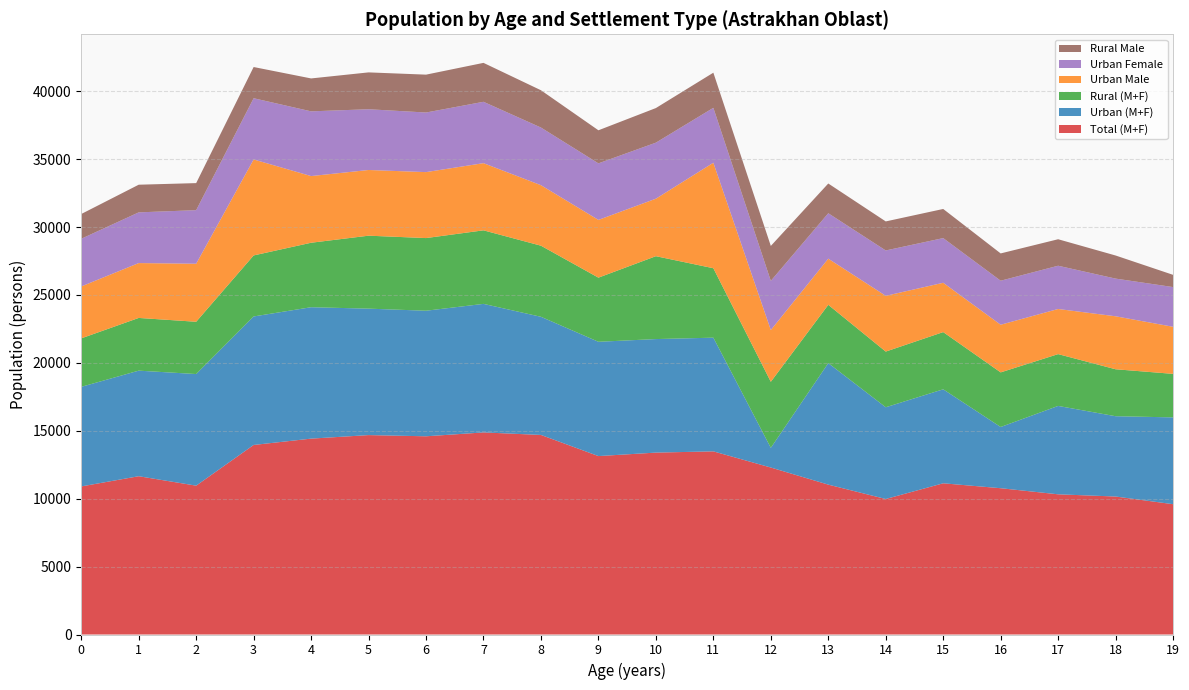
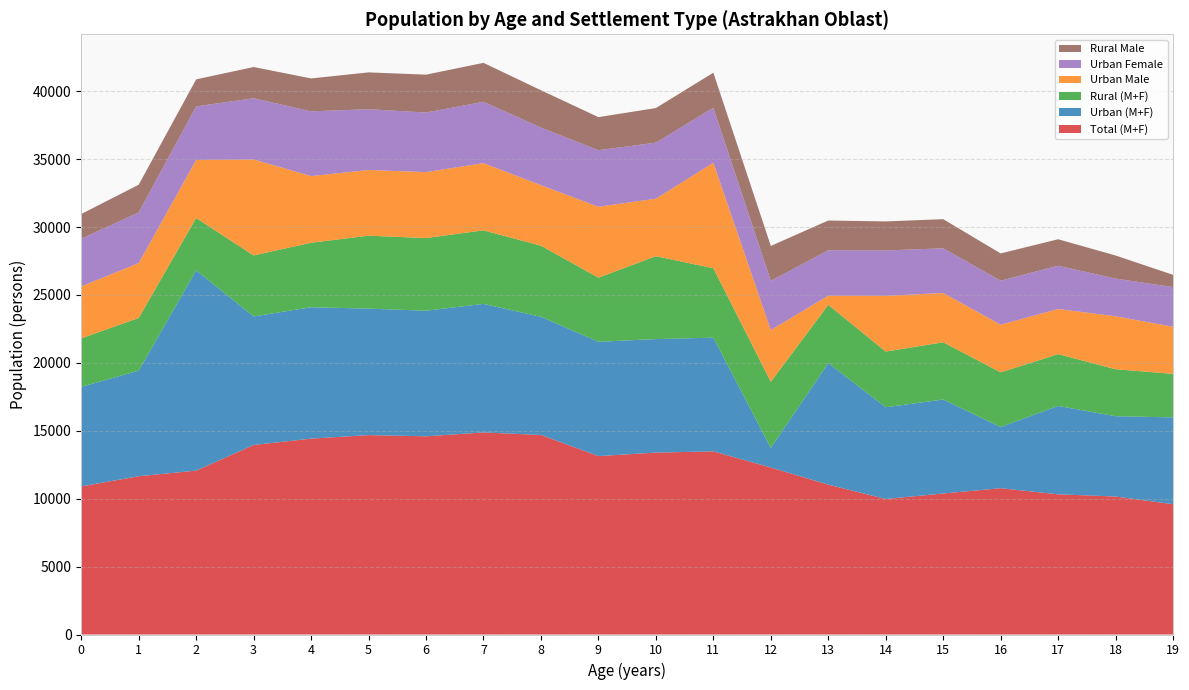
  {
    "Total (M+F)": {
      "0": 10900,
      "1": 11700,
-     "2": 11000,
+     "2": 12100,
      "3": 14000,
      "4": 14400,
      "5": 14700,
      "6": 14600,
      "7": 14900,
      "8": 14700,
      "9": 13100,
      "10": 13400,
      "11": 13500,
      "12": 12300,
      "13": 11000,
      "14": 10000,
-     "15": 11100,
+     "15": 10400,
      "16": 10800,
      "17": 10300,
      "18": 10200,
      "19": 9600
    },
    "Urban (M+F)": {
      "0": 7300,
      "1": 7800,
-     "2": 8200,
+     "2": 14700,
      "3": 9500,
      "4": 9700,
      "5": 9300,
      "6": 9200,
      "7": 9500,
      "8": 8700,
      "9": 8400,
      "10": 8400,
      "11": 8400,
      "12": 1400,
      "13": 8900,
      "14": 6800,
      "15": 6900,
      "16": 4500,
      "17": 6500,
      "18": 5900,
      "19": 6400
    },
    "Rural (M+F)": {
      "0": 3600,
      "1": 3900,
      "2": 3800,
      "3": 4500,
      "4": 4700,
      "5": 5400,
      "6": 5300,
      "7": 5400,
      "8": 5200,
      "9": 4700,
      "10": 6100,
      "11": 5100,
      "12": 4900,
      "13": 4300,
      "14": 4100,
      "15": 4200,
      "16": 4000,
      "17": 3800,
      "18": 3500,
      "19": 3200
    },
    "Urban Male": {
      "0": 3800,
      "1": 4000,
      "2": 4300,
      "3": 7100,
      "4": 4900,
      "5": 4800,
      "6": 4900,
      "7": 4900,
      "8": 4500,
-     "9": 4300,
+     "9": 5200,
      "10": 4200,
      "11": 7800,
      "12": 3800,
-     "13": 3400,
+     "13": 700,
      "14": 4100,
      "15": 3600,
      "16": 3500,
      "17": 3300,
      "18": 3900,
      "19": 3500
    },
    "Urban Female": {
      "0": 3500,
      "1": 3700,
      "2": 3900,
      "3": 4500,
      "4": 4800,
      "5": 4500,
      "6": 4400,
      "7": 4500,
      "8": 4200,
      "9": 4200,
      "10": 4100,
      "11": 4000,
      "12": 3600,
      "13": 3300,
      "14": 3300,
      "15": 3300,
      "16": 3200,
      "17": 3200,
      "18": 2800,
      "19": 2900
    },
    "Rural Male": {
      "0": 1800,
      "1": 2000,
      "2": 2000,
      "3": 2300,
      "4": 2400,
      "5": 2700,
      "6": 2800,
      "7": 2900,
      "8": 2700,
      "9": 2400,
      "10": 2500,
      "11": 2600,
      "12": 2600,
      "13": 2200,
      "14": 2100,
      "15": 2100,
      "16": 2000,
      "17": 2000,
      "18": 1700,
      "19": 900
    }
  }
